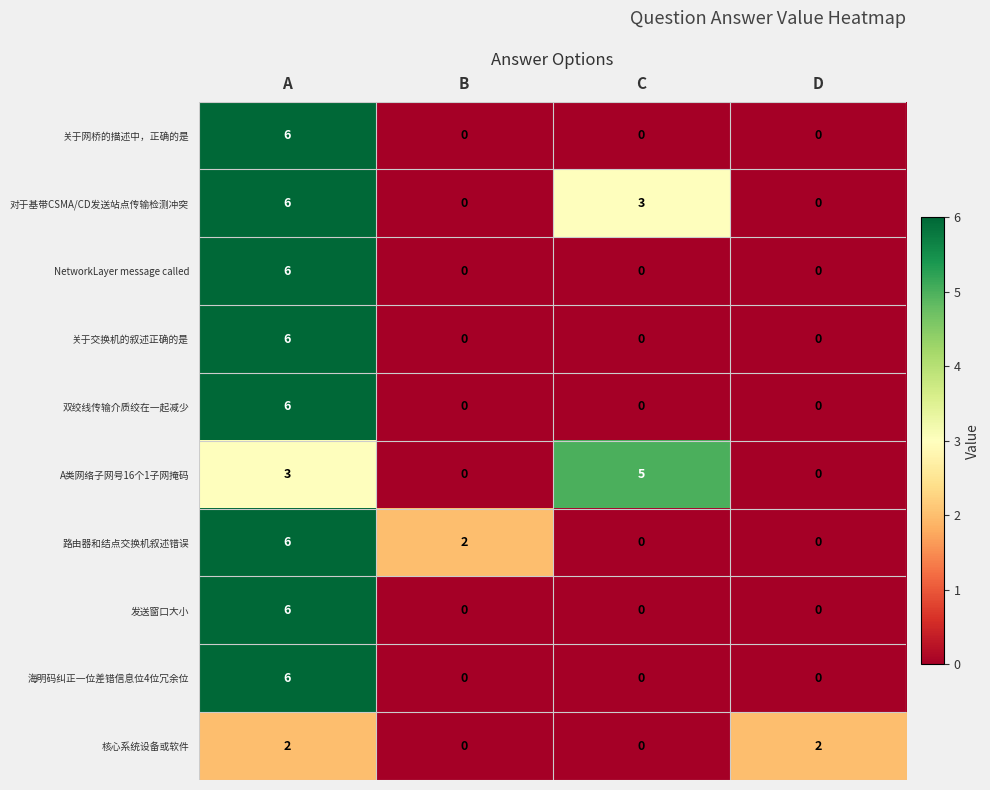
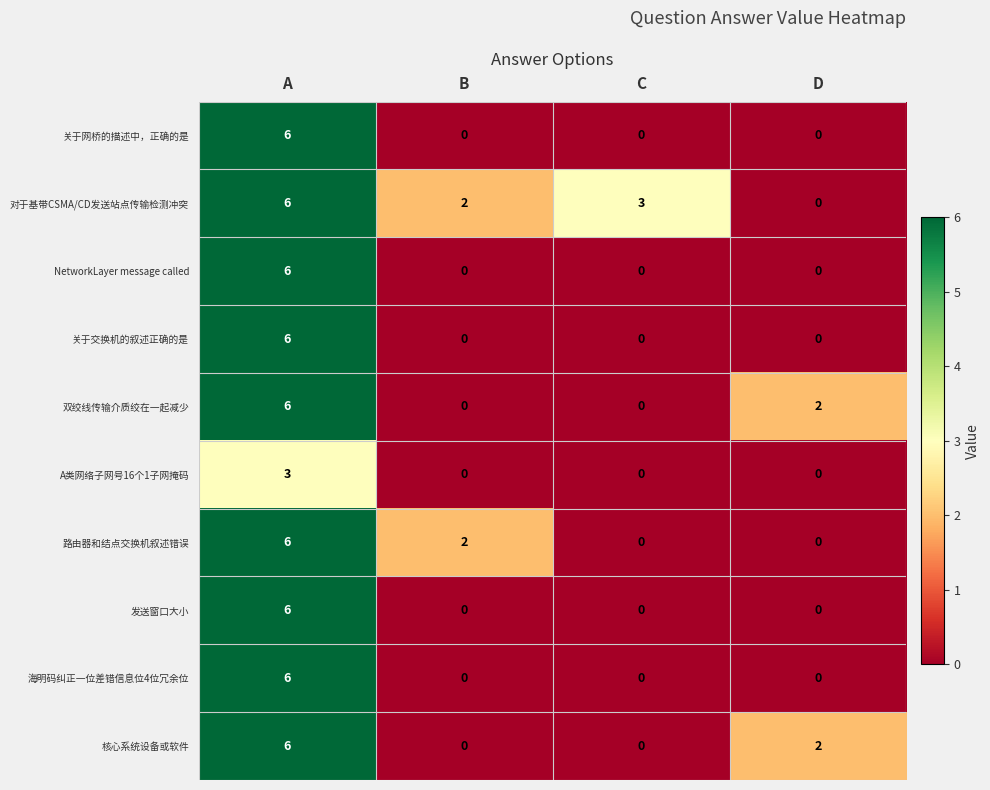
  {
    "关于网桥的描述中，正确的是": {
      "A": 6,
      "B": 0,
      "C": 0,
      "D": 0
    },
    "对于基带CSMA/CD发送站点传输检测冲突": {
      "A": 6,
-     "B": 0,
+     "B": 2,
      "C": 3,
      "D": 0
    },
    "NetworkLayer message called": {
      "A": 6,
      "B": 0,
      "C": 0,
      "D": 0
    },
    "关于交换机的叙述正确的是": {
      "A": 6,
      "B": 0,
      "C": 0,
      "D": 0
    },
    "双绞线传输介质绞在一起减少": {
      "A": 6,
      "B": 0,
      "C": 0,
-     "D": 0
+     "D": 2
    },
    "A类网络子网号16个1子网掩码": {
      "A": 3,
      "B": 0,
-     "C": 5,
+     "C": 0,
      "D": 0
    },
    "路由器和结点交换机叙述错误": {
      "A": 6,
      "B": 2,
      "C": 0,
      "D": 0
    },
    "发送窗口大小": {
      "A": 6,
      "B": 0,
      "C": 0,
      "D": 0
    },
    "海明码纠正一位差错信息位4位冗余位": {
      "A": 6,
      "B": 0,
      "C": 0,
      "D": 0
    },
    "核心系统设备或软件": {
-     "A": 2,
+     "A": 6,
      "B": 0,
      "C": 0,
      "D": 2
    }
  }
